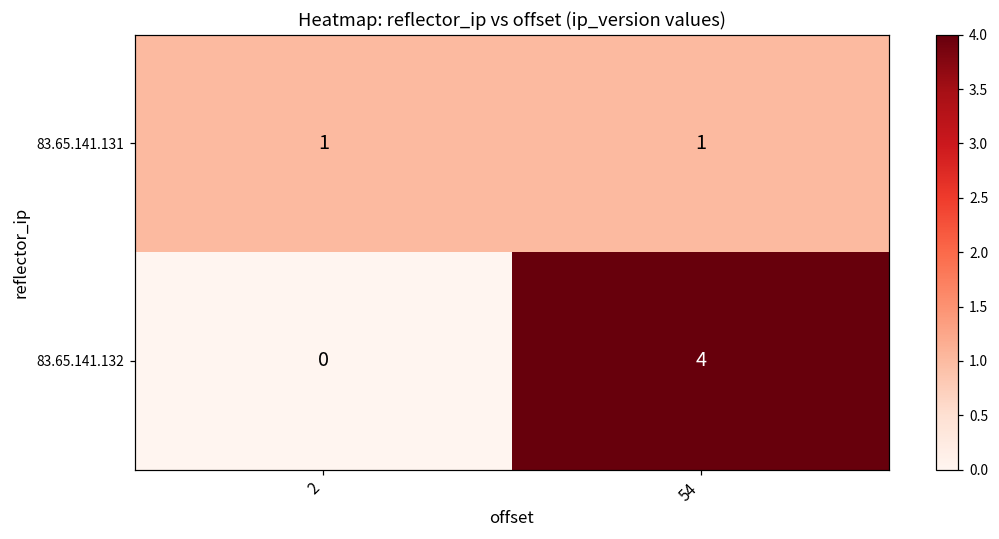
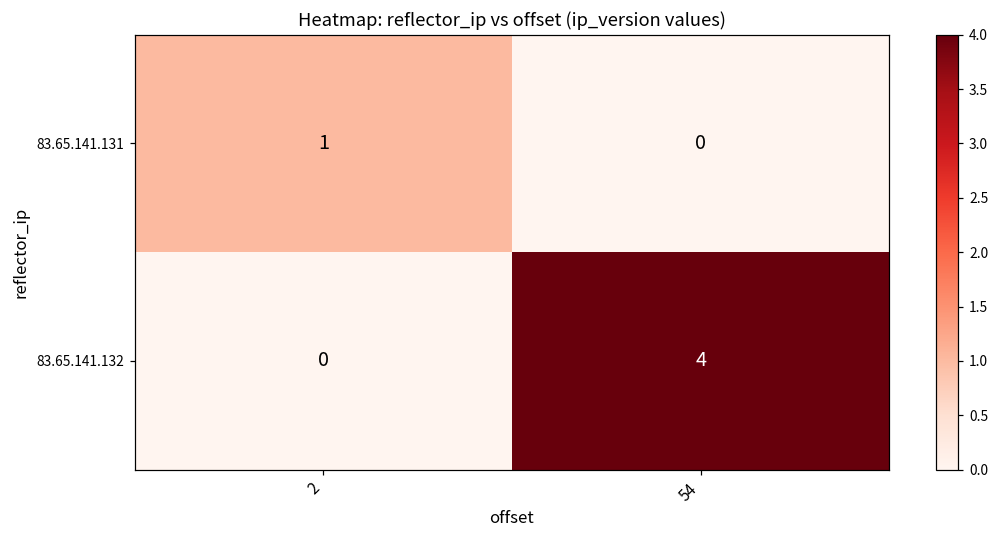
  {
    "83.65.141.131": {
      "2": 1,
-     "54": 1
+     "54": 0
    },
    "83.65.141.132": {
      "2": 0,
      "54": 4
    }
  }
